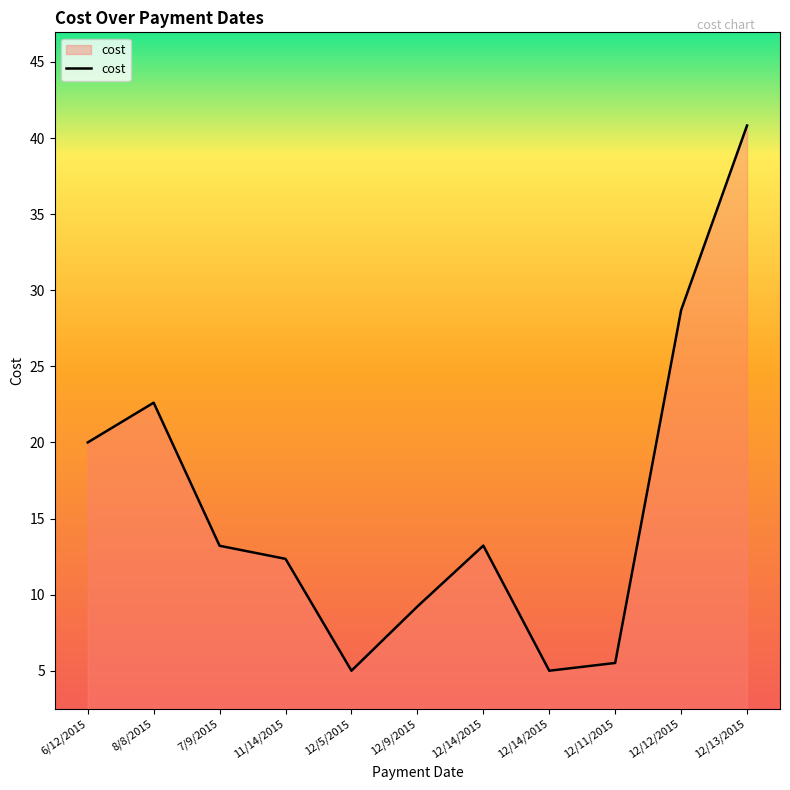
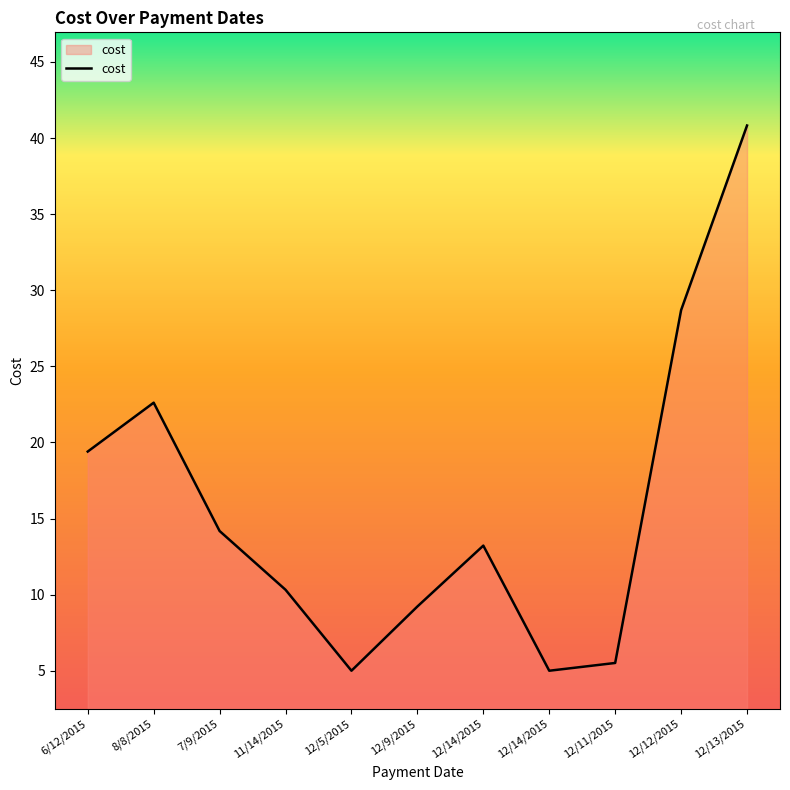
  {
-   "6/12/2015": 20.0,
+   "6/12/2015": 19.4,
    "8/8/2015": 22.6,
-   "7/9/2015": 13.2,
-   "11/14/2015": 12.4,
+   "7/9/2015": 14.2,
+   "11/14/2015": 10.3,
    "12/5/2015": 5.0,
    "12/9/2015": 9.2,
    "12/11/2015": 5.5,
    "12/12/2015": 28.7,
    "12/13/2015": 40.8
  }
